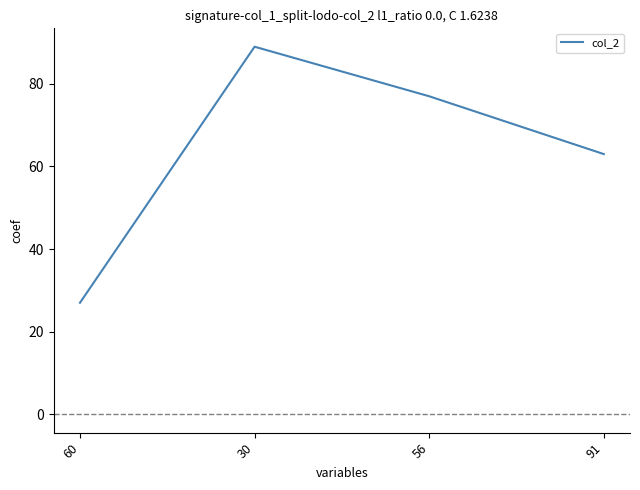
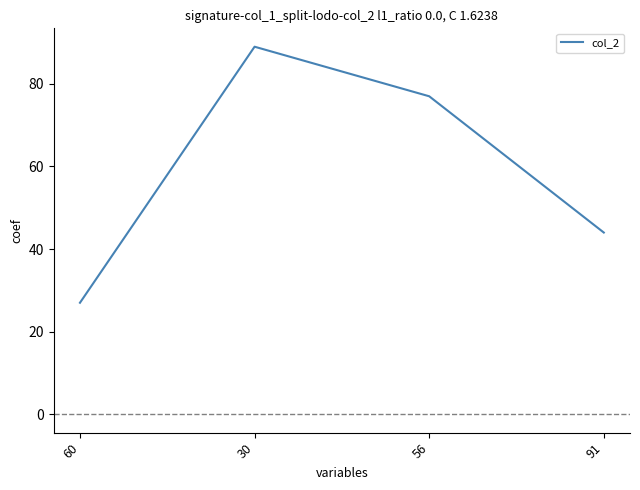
  {
    "60": 27,
    "30": 89,
    "56": 77,
-   "91": 63
+   "91": 44
  }
